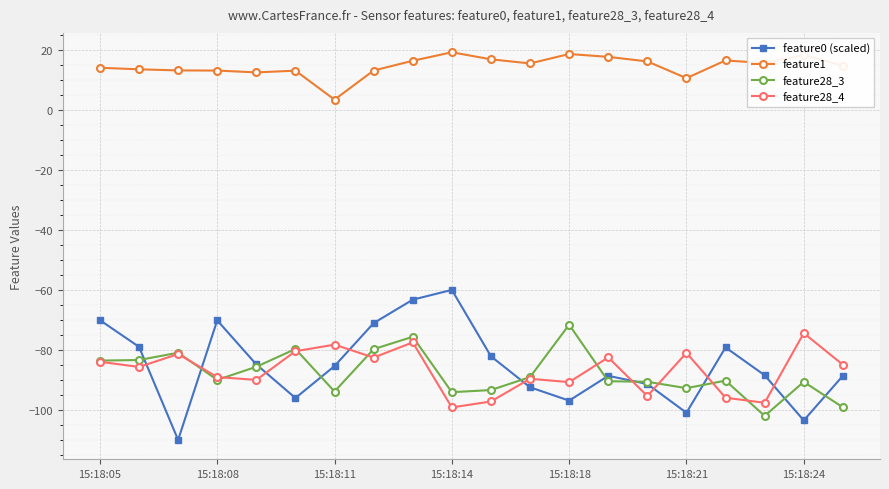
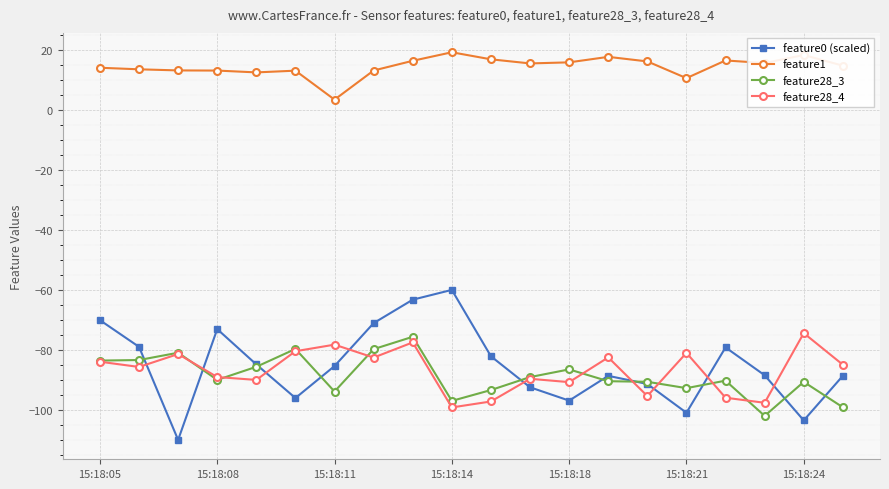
  {
    "feature0 (scaled)": {
      "15:18:05": -70,
-     "15:18:08": -70,
+     "15:18:08": -73,
      "15:18:11": -85,
      "15:18:14": -60,
      "15:18:18": -97,
      "15:18:21": -101,
      "15:18:24": -104
    },
    "feature1": {
      "15:18:05": 14,
      "15:18:08": 13,
      "15:18:11": 3,
      "15:18:14": 19,
-     "15:18:18": 19,
+     "15:18:18": 16,
      "15:18:21": 11
    },
    "feature28_3": {
      "15:18:08": -90,
      "15:18:11": -94,
-     "15:18:14": -94,
-     "15:18:18": -72,
+     "15:18:14": -97,
+     "15:18:18": -87,
      "15:18:21": -93,
      "15:18:24": -91
    },
    "feature28_4": {
      "15:18:08": -89,
      "15:18:11": -78,
      "15:18:14": -99,
      "15:18:18": -91,
      "15:18:21": -81,
      "15:18:24": -74
    }
  }
